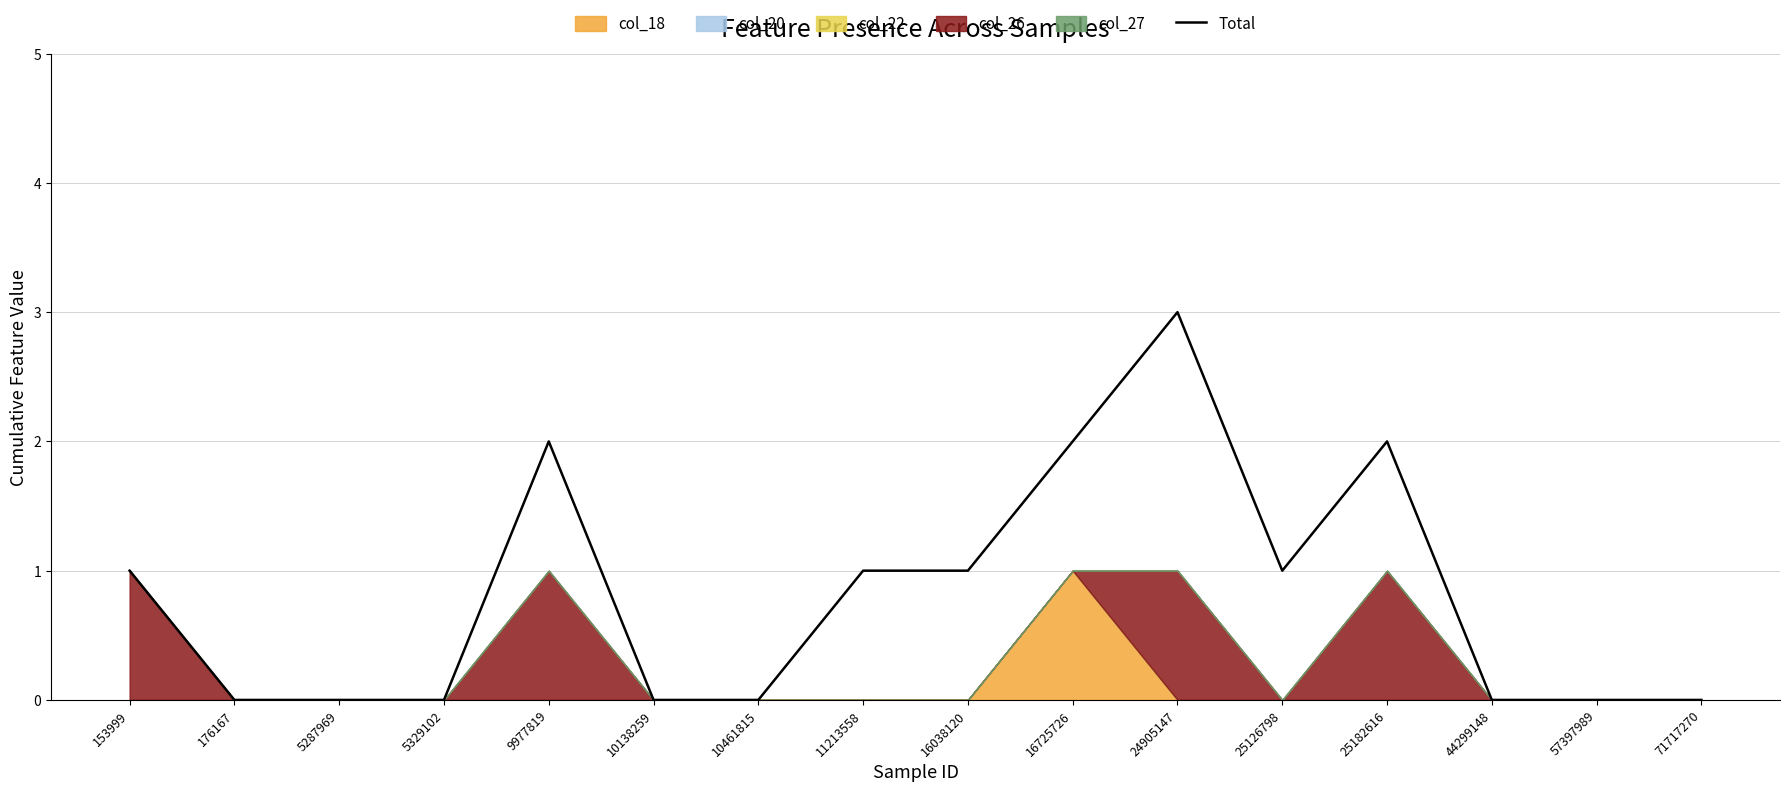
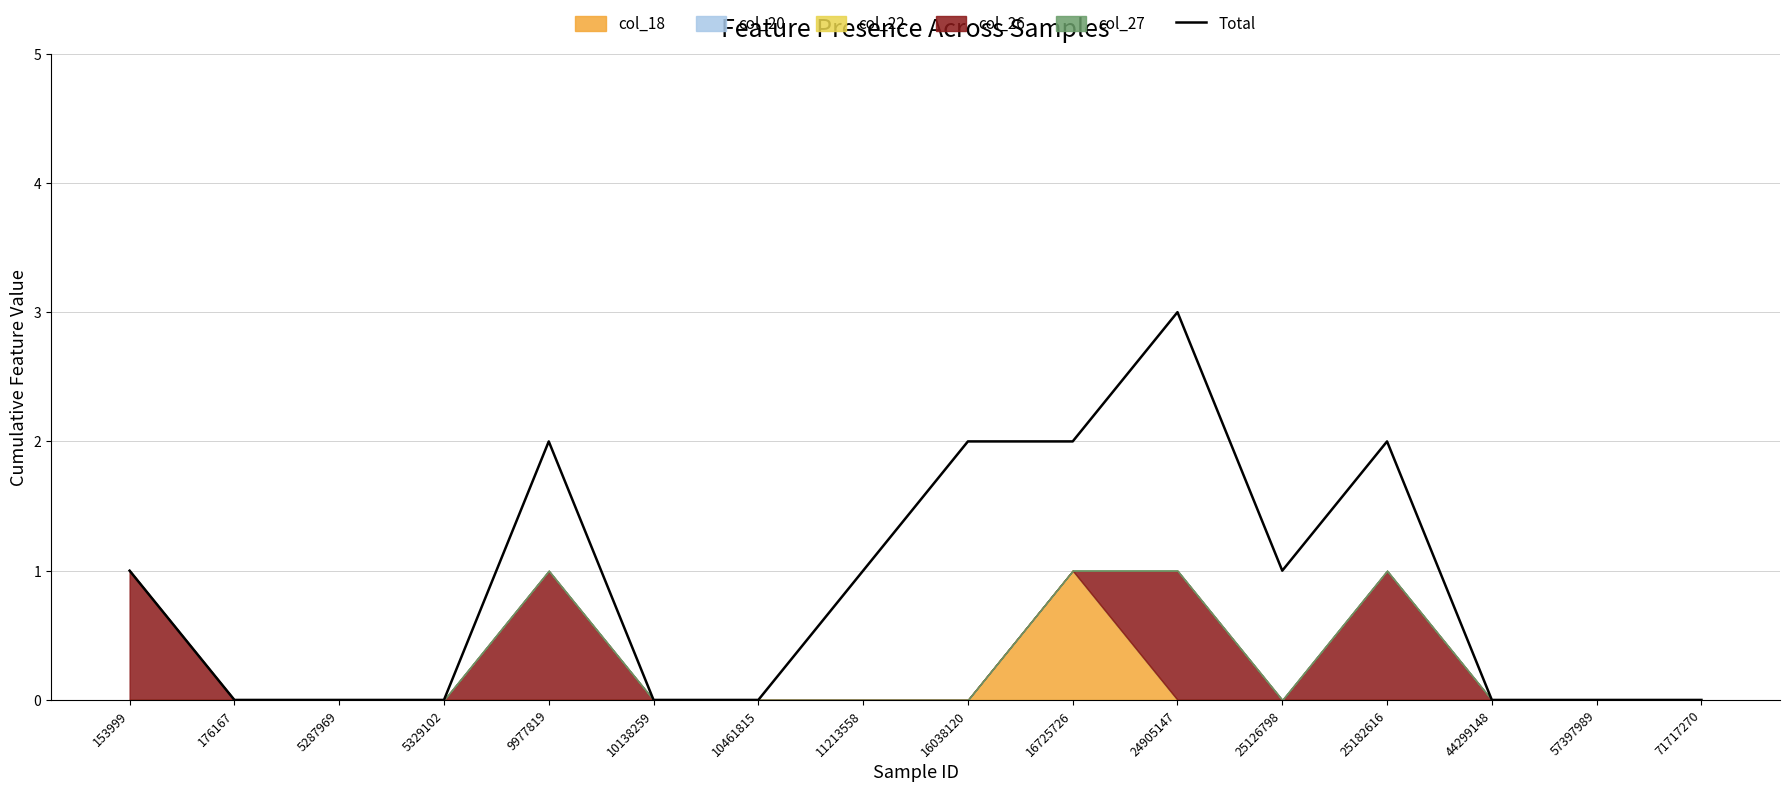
  {
    "col_22": {
      "153999": 0,
      "9977819": 0,
      "24905147": 0,
      "25182616": 0
    },
    "Total": {
      "9977819": 2,
      "11213558": 1,
-     "16038120": 1,
+     "16038120": 2,
      "16725726": 2,
      "24905147": 3,
      "25126798": 1,
      "25182616": 2
    }
  }
